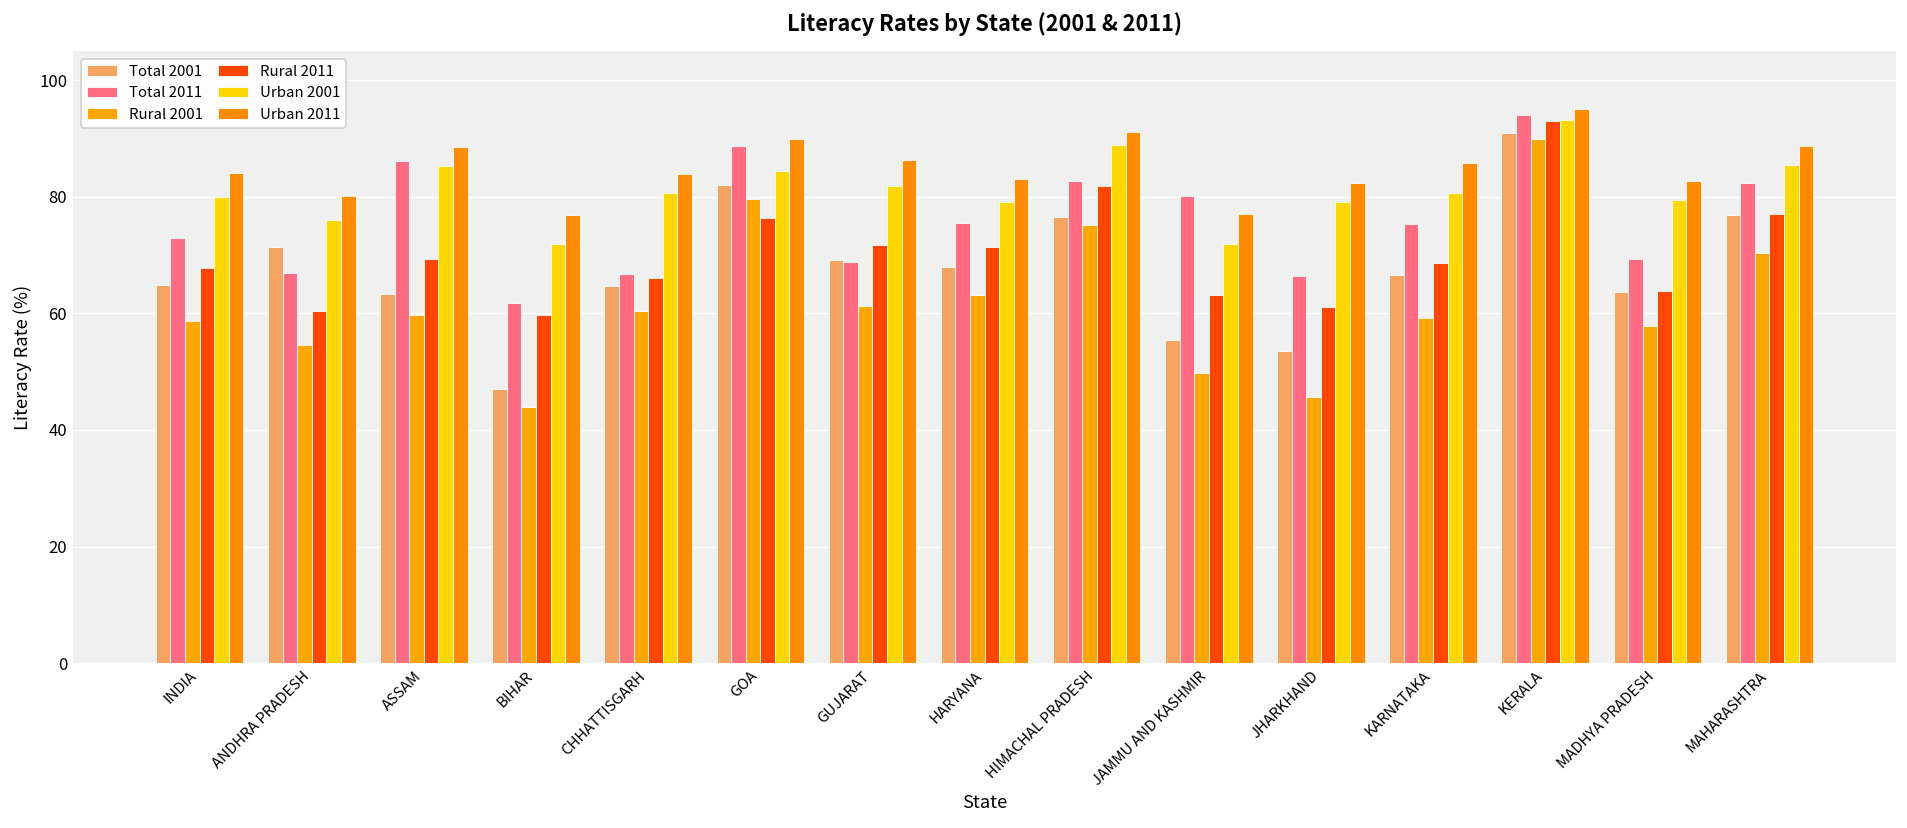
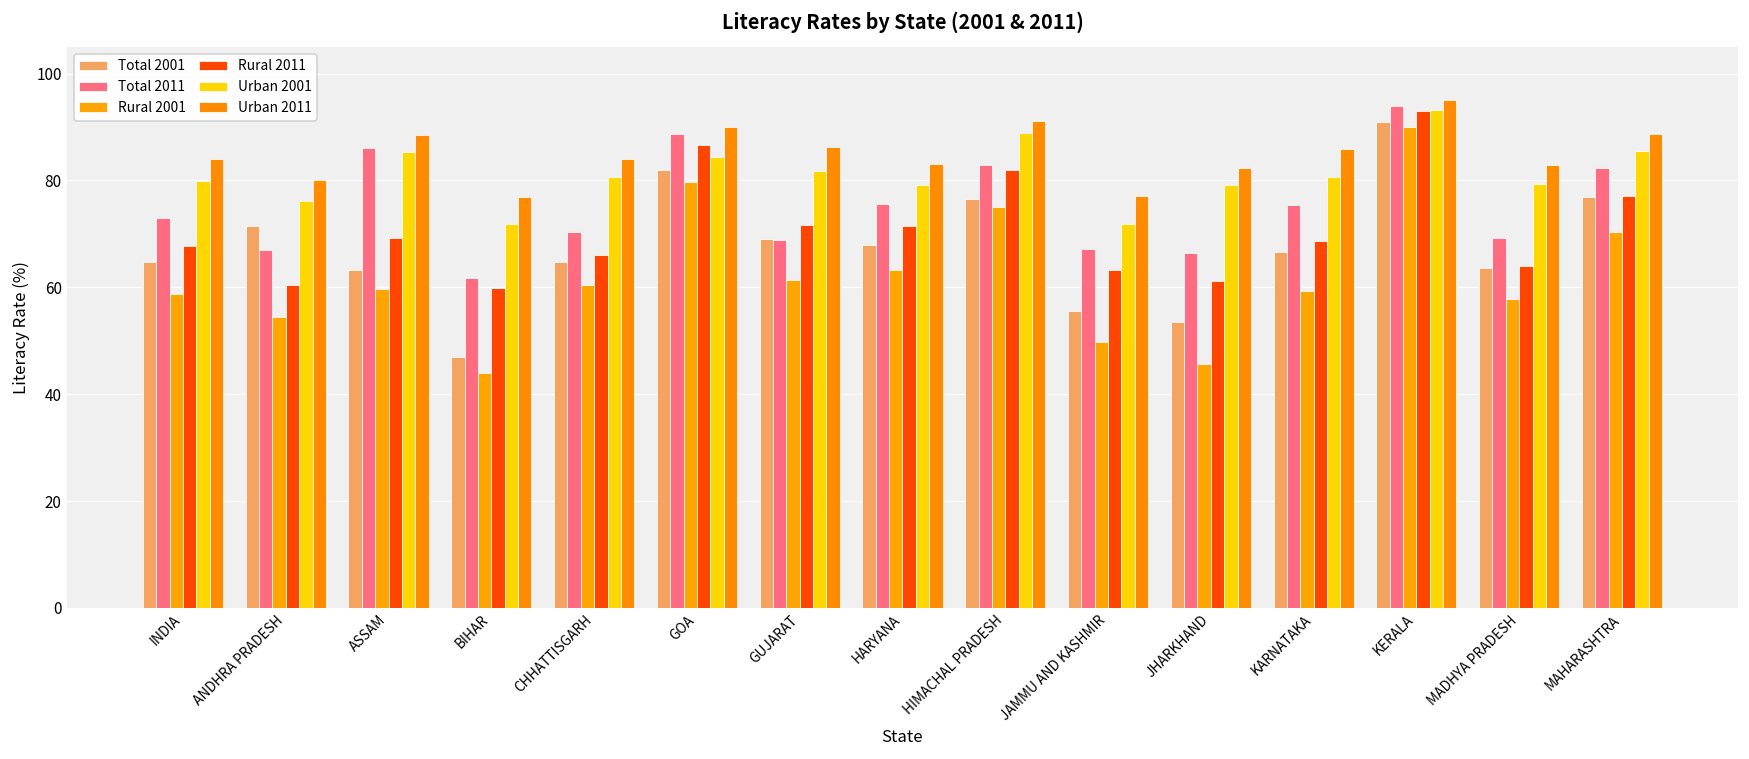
  {
    "Total 2001": {
      "INDIA": 65,
      "ANDHRA PRADESH": 71,
      "ASSAM": 63,
      "BIHAR": 47,
      "CHHATTISGARH": 65,
      "GOA": 82,
      "GUJARAT": 69,
      "HARYANA": 68,
      "HIMACHAL PRADESH": 77,
      "JAMMU AND KASHMIR": 56,
      "JHARKHAND": 54,
      "KARNATAKA": 67,
      "KERALA": 91,
      "MADHYA PRADESH": 64,
      "MAHARASHTRA": 77
    },
    "Total 2011": {
      "INDIA": 73,
      "ANDHRA PRADESH": 67,
      "ASSAM": 86,
      "BIHAR": 62,
-     "CHHATTISGARH": 67,
+     "CHHATTISGARH": 70,
      "GOA": 89,
      "GUJARAT": 69,
      "HARYANA": 76,
      "HIMACHAL PRADESH": 83,
-     "JAMMU AND KASHMIR": 80,
+     "JAMMU AND KASHMIR": 67,
      "JHARKHAND": 66,
      "KARNATAKA": 75,
      "KERALA": 94,
      "MADHYA PRADESH": 69,
      "MAHARASHTRA": 82
    },
    "Rural 2011": {
      "INDIA": 68,
      "ANDHRA PRADESH": 60,
      "ASSAM": 69,
      "BIHAR": 60,
      "CHHATTISGARH": 66,
-     "GOA": 76,
+     "GOA": 87,
      "GUJARAT": 72,
      "HARYANA": 71,
      "HIMACHAL PRADESH": 82,
      "JAMMU AND KASHMIR": 63,
      "JHARKHAND": 61,
      "KARNATAKA": 69,
      "KERALA": 93,
      "MADHYA PRADESH": 64,
      "MAHARASHTRA": 77
    }
  }
